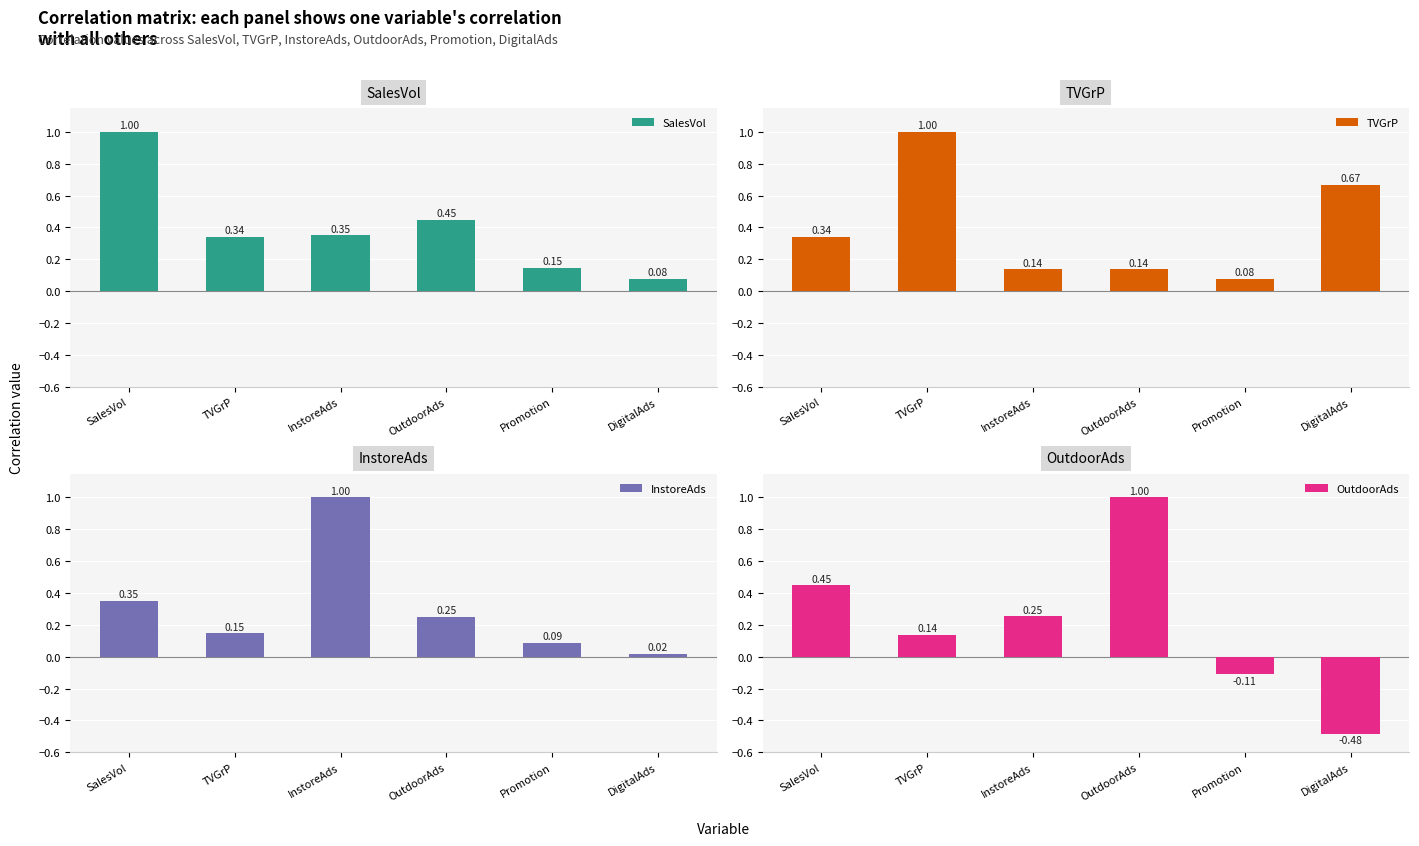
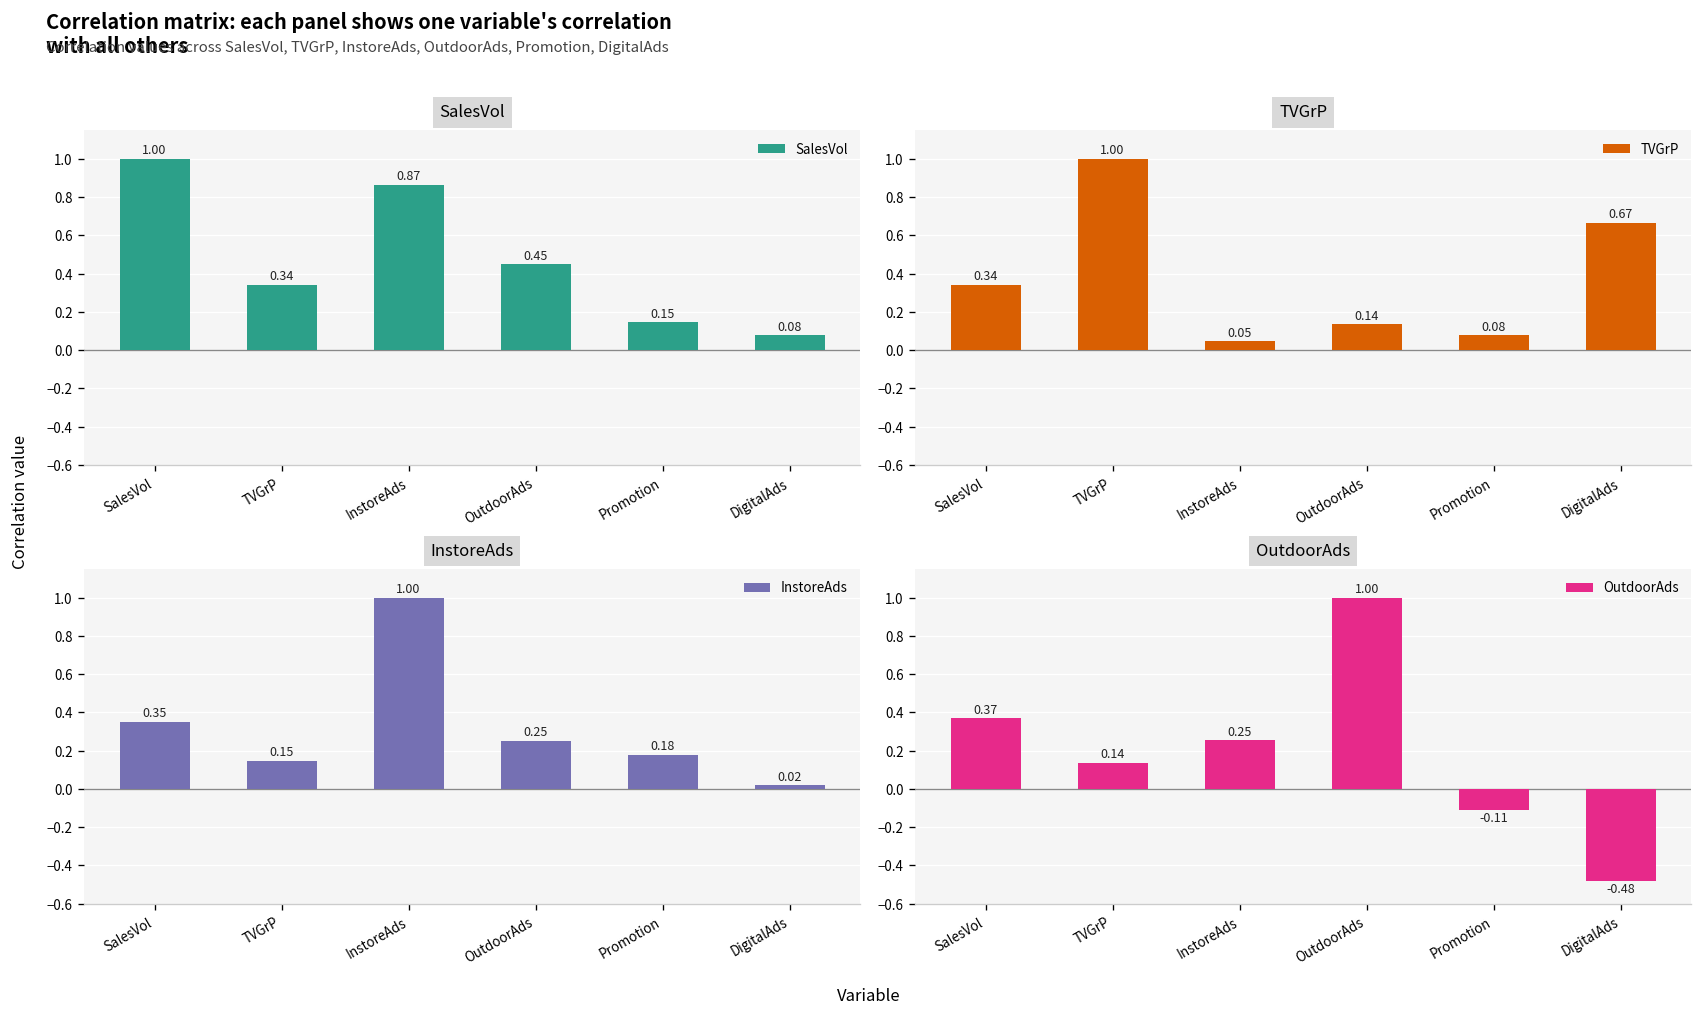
  {
    "SalesVol": {
      "SalesVol": 1.00,
      "TVGrP": 0.34,
-     "InstoreAds": 0.35,
+     "InstoreAds": 0.87,
      "OutdoorAds": 0.45,
      "Promotion": 0.15,
      "DigitalAds": 0.08
    },
    "TVGrP": {
      "SalesVol": 0.34,
      "TVGrP": 1.00,
-     "InstoreAds": 0.14,
+     "InstoreAds": 0.05,
      "OutdoorAds": 0.14,
      "Promotion": 0.08,
      "DigitalAds": 0.67
    },
    "InstoreAds": {
      "SalesVol": 0.35,
      "TVGrP": 0.15,
      "InstoreAds": 1.00,
      "OutdoorAds": 0.25,
-     "Promotion": 0.09,
+     "Promotion": 0.18,
      "DigitalAds": 0.02
    },
    "OutdoorAds": {
-     "SalesVol": 0.45,
+     "SalesVol": 0.37,
      "TVGrP": 0.14,
      "InstoreAds": 0.25,
      "OutdoorAds": 1.00,
      "Promotion": -0.11,
      "DigitalAds": -0.48
    }
  }
